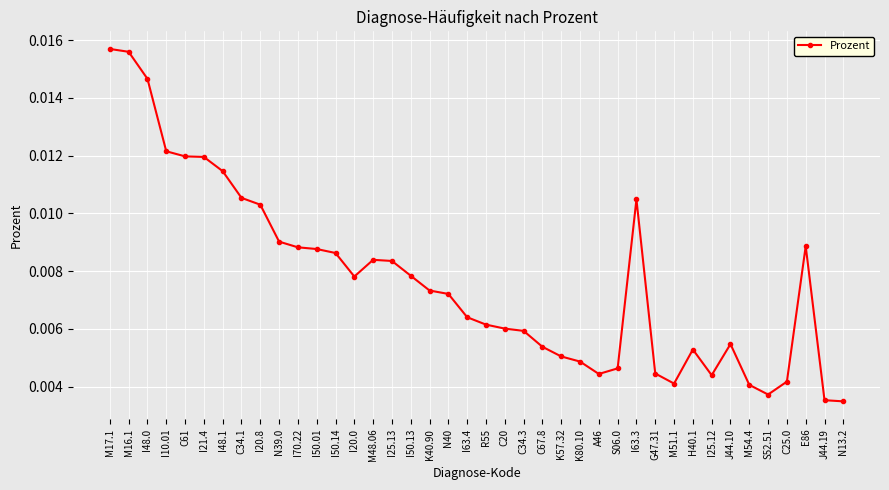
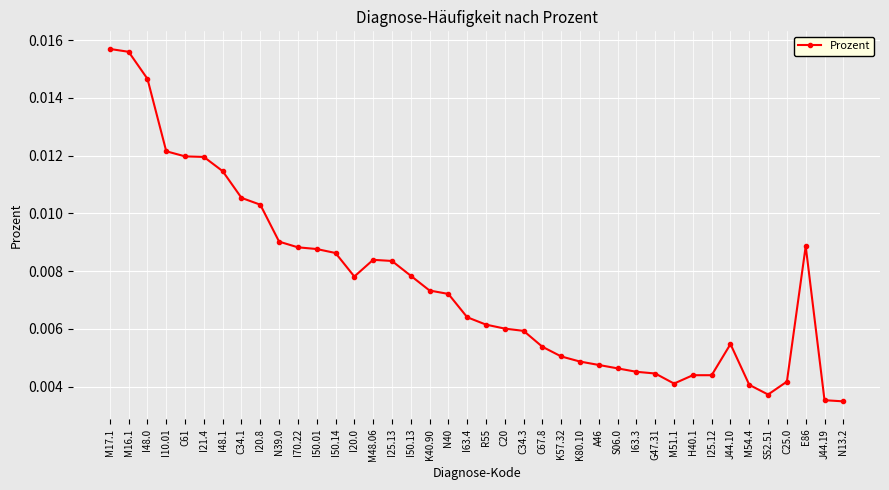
  {
    "M17.1": 0.0157,
    "M16.1": 0.0156,
    "I48.0": 0.0147,
    "I10.01": 0.0122,
    "C61": 0.0120,
    "I21.4": 0.0120,
    "I48.1": 0.0115,
    "C34.1": 0.0105,
    "I20.8": 0.0103,
    "N39.0": 0.0090,
    "I70.22": 0.0088,
    "I50.01": 0.0088,
    "I50.14": 0.0086,
    "I20.0": 0.0078,
    "M48.06": 0.0084,
    "I25.13": 0.0084,
    "I50.13": 0.0078,
    "K40.90": 0.0073,
    "N40": 0.0072,
    "I63.4": 0.0064,
    "R55": 0.0061,
    "C20": 0.0060,
    "C34.3": 0.0059,
    "C67.8": 0.0054,
    "K57.32": 0.0050,
    "K80.10": 0.0049,
-   "A46": 0.0044,
+   "A46": 0.0047,
    "S06.0": 0.0046,
-   "I63.3": 0.0105,
+   "I63.3": 0.0045,
    "G47.31": 0.0045,
    "M51.1": 0.0041,
-   "H40.1": 0.0053,
+   "H40.1": 0.0044,
    "I25.12": 0.0044,
    "J44.10": 0.0055,
    "M54.4": 0.0041,
    "S52.51": 0.0037,
    "C25.0": 0.0042,
    "E86": 0.0089,
    "J44.19": 0.0035,
    "N13.2": 0.0035
  }
